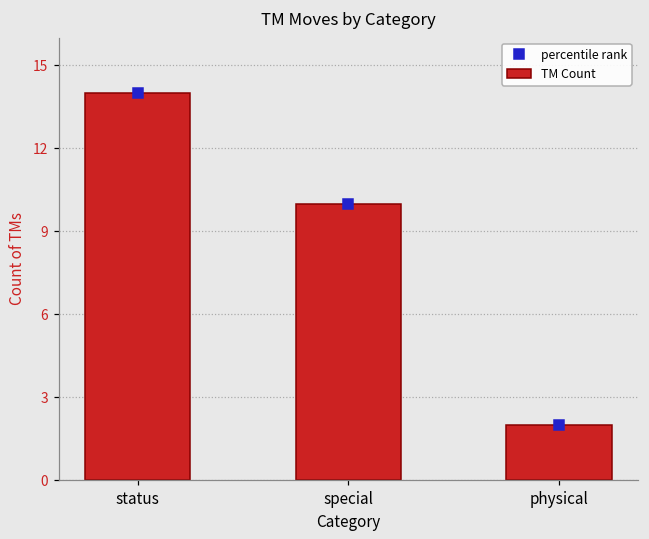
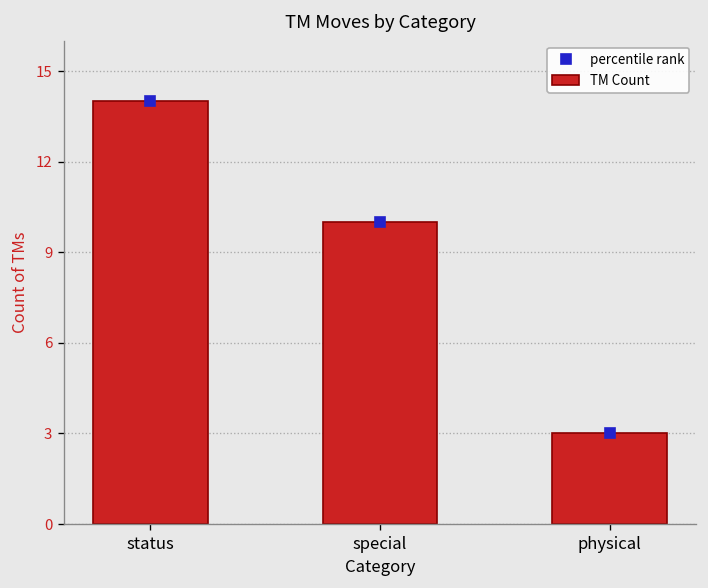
  {
    "TM Count": {
      "status": 14,
      "special": 10,
-     "physical": 2
+     "physical": 3
    }
  }
